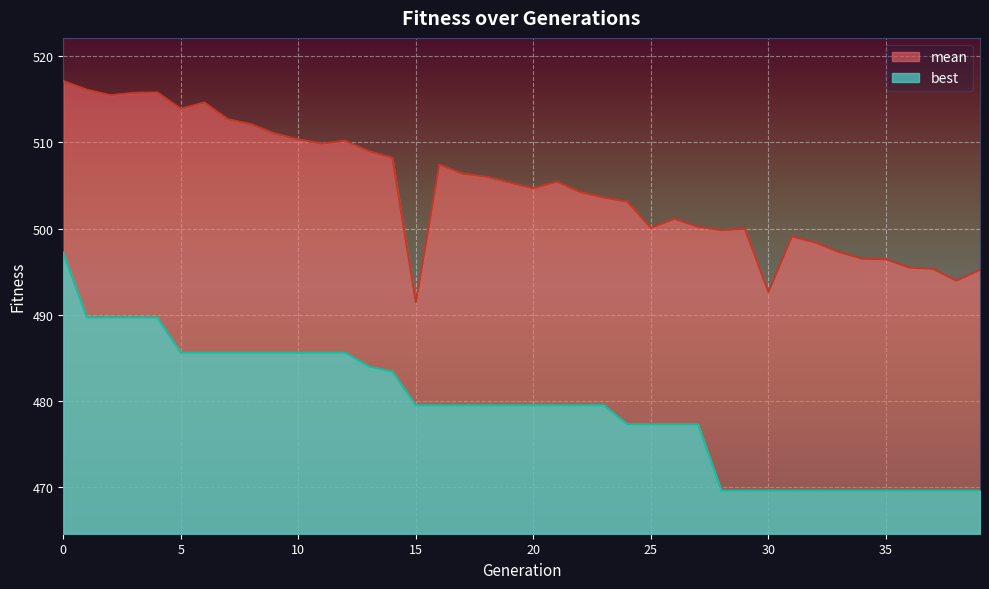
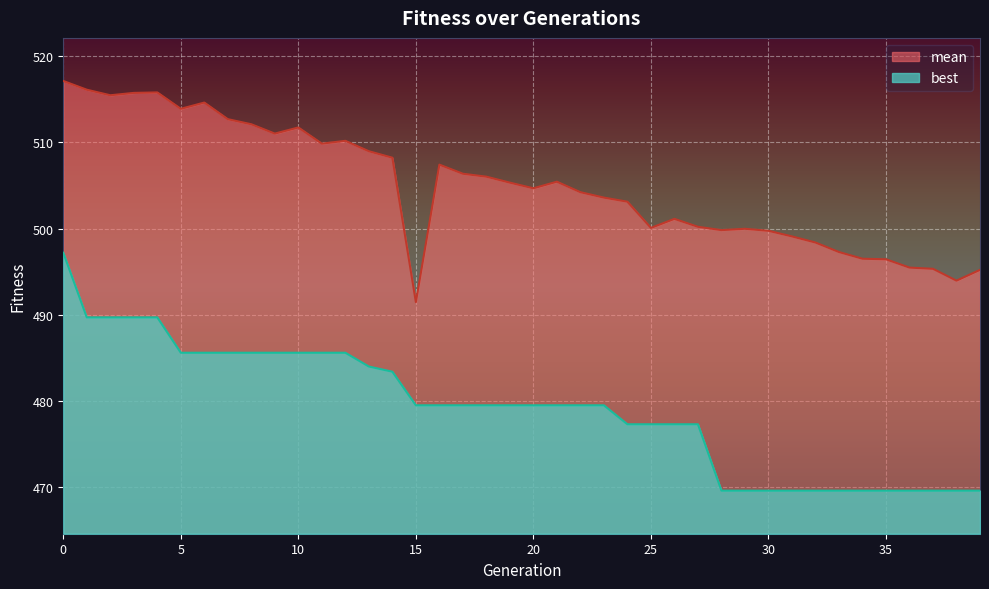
  {
    "mean": {
      "0": 517,
      "5": 514,
-     "10": 510,
+     "10": 512,
      "15": 491,
      "20": 505,
      "25": 500,
-     "30": 493,
+     "30": 500,
      "35": 496
    },
    "best": {
      "0": 497,
      "5": 486,
      "10": 486,
      "15": 480,
      "20": 480,
      "25": 477,
      "30": 470,
      "35": 470
    }
  }
